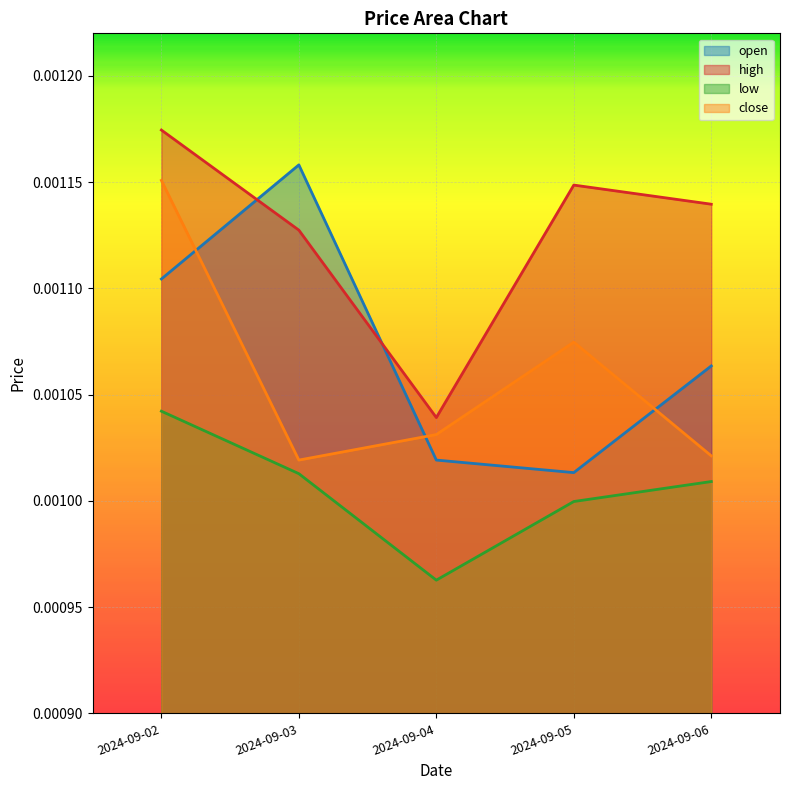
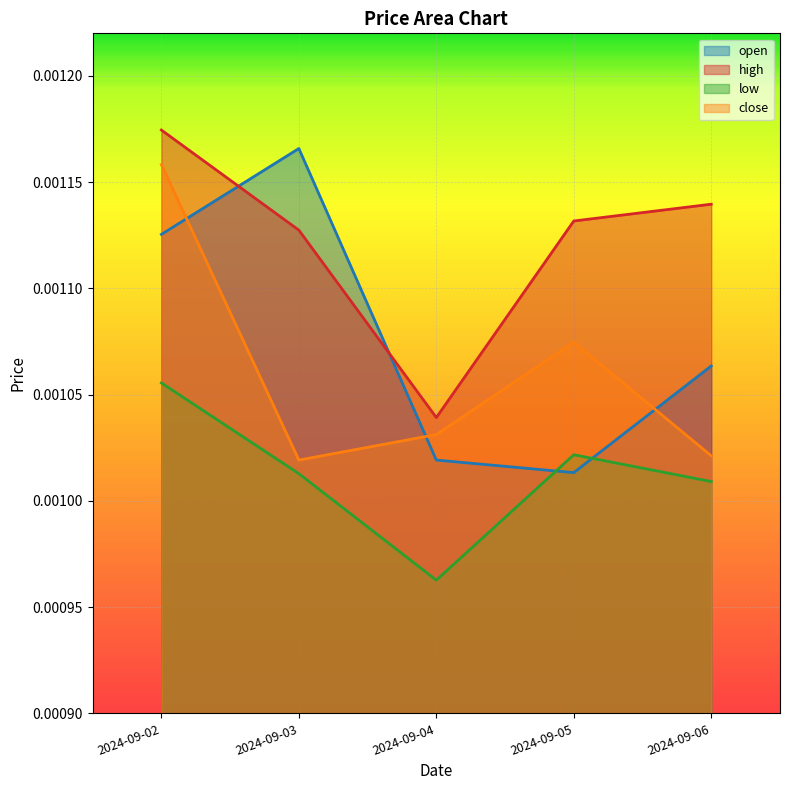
  {
    "open": {
-     "2024-09-02": 0.001104,
-     "2024-09-03": 0.001158,
+     "2024-09-02": 0.001125,
+     "2024-09-03": 0.001166,
      "2024-09-04": 0.001019,
      "2024-09-05": 0.001013,
      "2024-09-06": 0.001064
    },
    "high": {
      "2024-09-02": 0.001175,
      "2024-09-03": 0.001127,
      "2024-09-04": 0.001039,
-     "2024-09-05": 0.001149,
+     "2024-09-05": 0.001132,
      "2024-09-06": 0.001140
    },
    "low": {
-     "2024-09-02": 0.001042,
+     "2024-09-02": 0.001056,
      "2024-09-03": 0.001013,
      "2024-09-04": 0.000963,
-     "2024-09-05": 0.001000,
+     "2024-09-05": 0.001022,
      "2024-09-06": 0.001009
    },
    "close": {
-     "2024-09-02": 0.001151,
+     "2024-09-02": 0.001158,
      "2024-09-03": 0.001019,
      "2024-09-04": 0.001031,
      "2024-09-05": 0.001075,
      "2024-09-06": 0.001021
    }
  }
